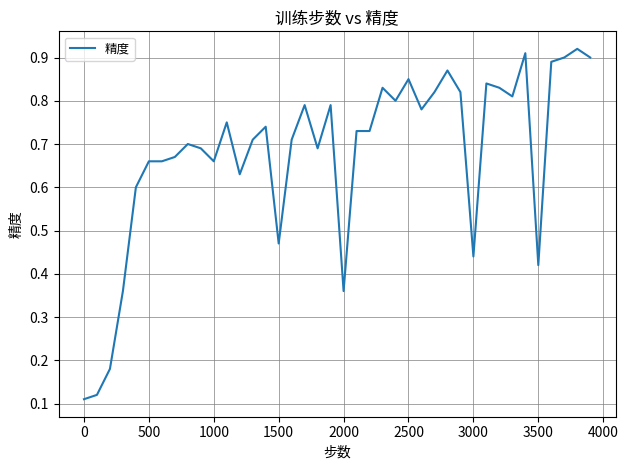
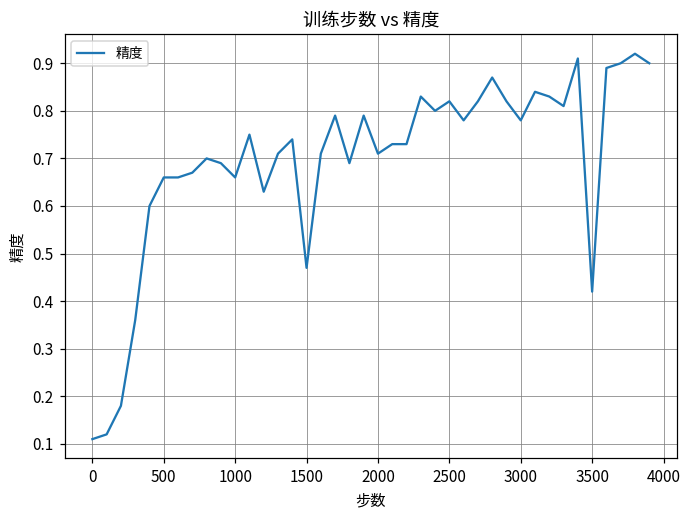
  {
    "0": 0.11,
    "500": 0.66,
    "1000": 0.66,
    "1500": 0.47,
-   "2000": 0.36,
-   "2500": 0.85,
-   "3000": 0.44,
+   "2000": 0.71,
+   "2500": 0.82,
+   "3000": 0.78,
    "3500": 0.42
  }
